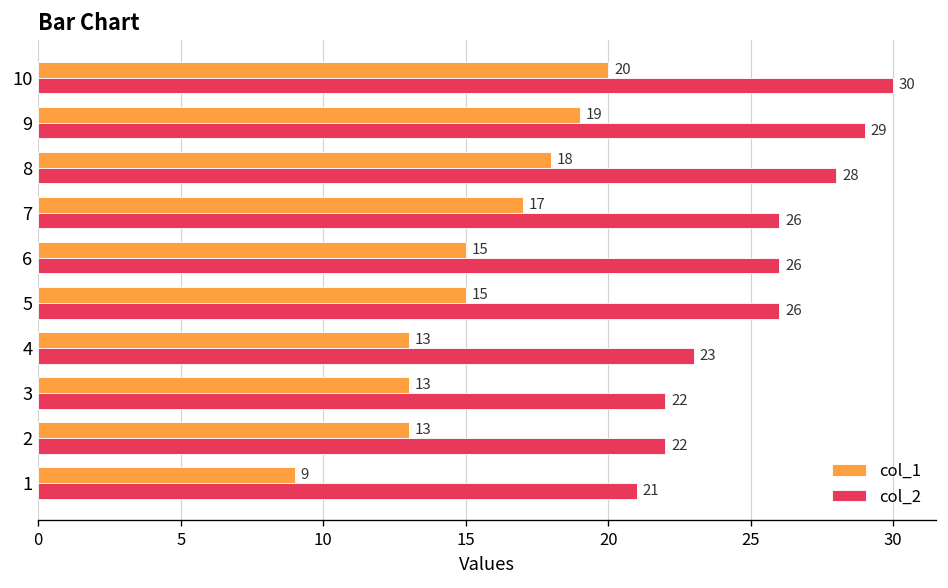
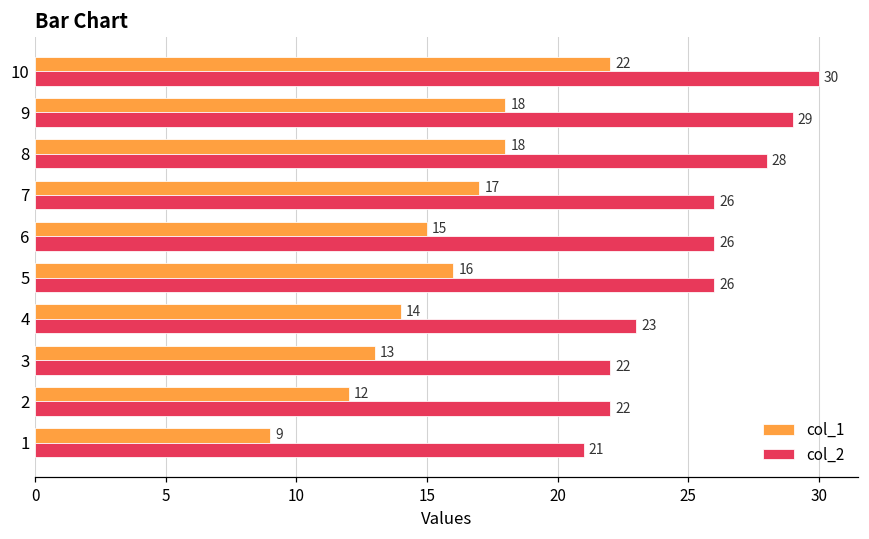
  {
    "col_1": {
-     "10": 20,
-     "9": 19,
+     "10": 22,
+     "9": 18,
      "8": 18,
      "7": 17,
      "6": 15,
-     "5": 15,
-     "4": 13,
+     "5": 16,
+     "4": 14,
      "3": 13,
-     "2": 13,
+     "2": 12,
      "1": 9
    },
    "col_2": {
      "10": 30,
      "9": 29,
      "8": 28,
      "7": 26,
      "6": 26,
      "5": 26,
      "4": 23,
      "3": 22,
      "2": 22,
      "1": 21
    }
  }
